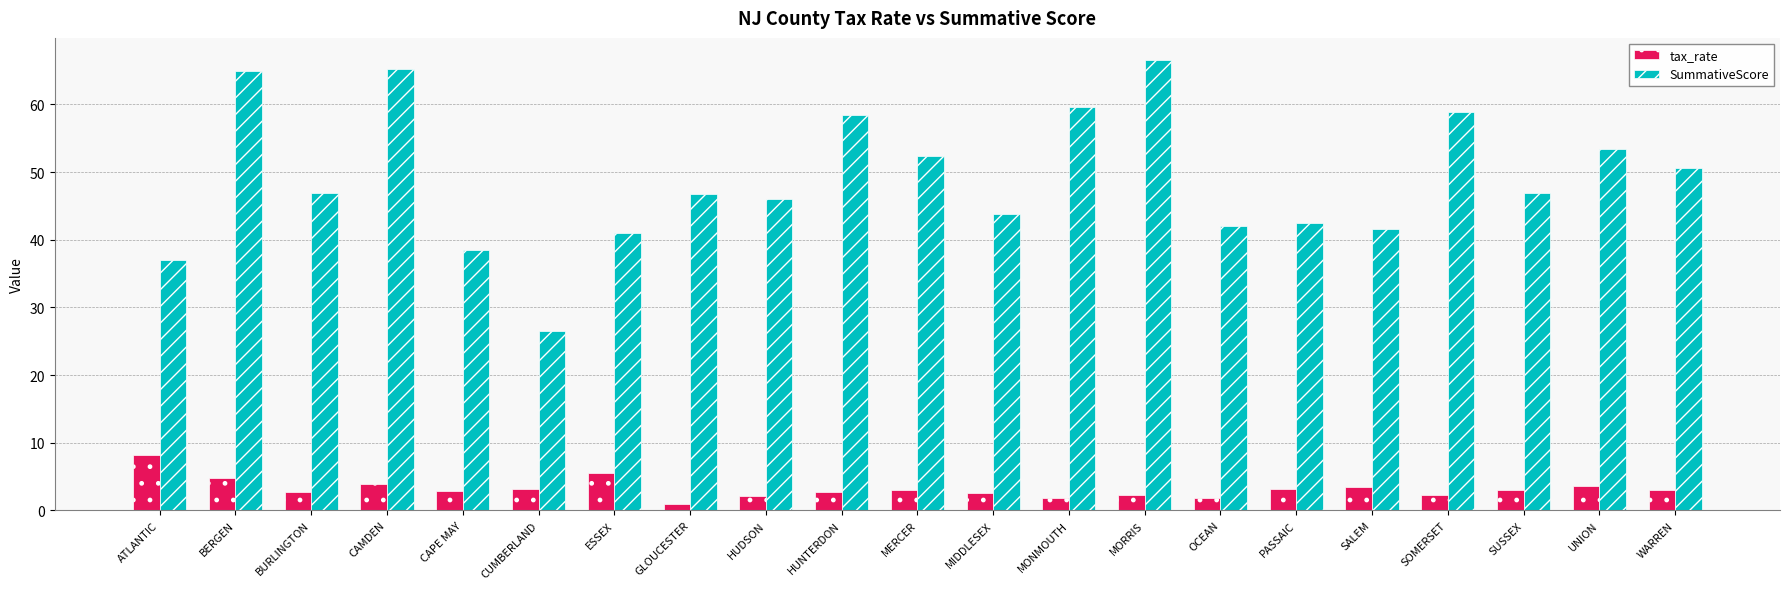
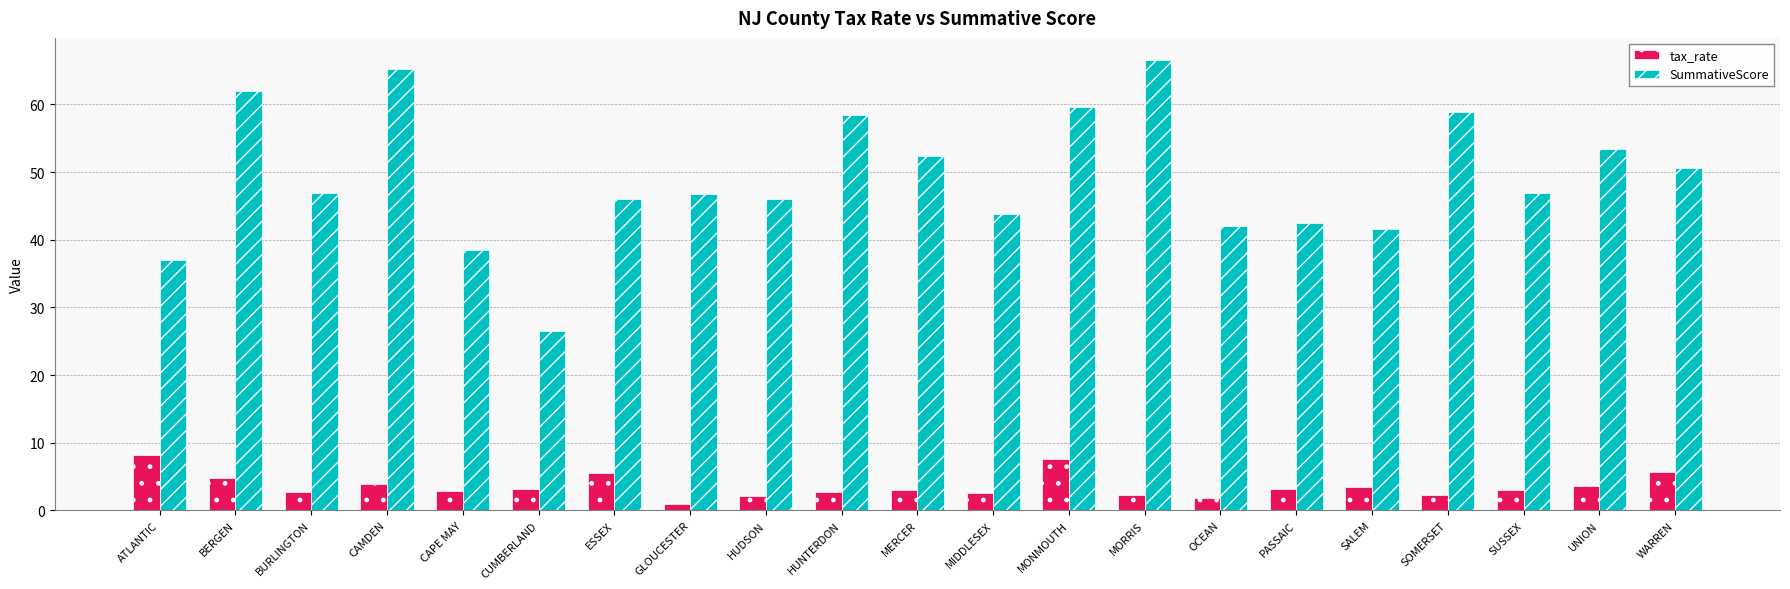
  {
    "tax_rate": {
      "ATLANTIC": 8,
      "BERGEN": 5,
      "BURLINGTON": 3,
      "CAMDEN": 4,
      "CAPE MAY": 3,
      "CUMBERLAND": 3,
      "ESSEX": 6,
      "GLOUCESTER": 1,
      "HUDSON": 2,
      "HUNTERDON": 3,
      "MERCER": 3,
      "MIDDLESEX": 3,
-     "MONMOUTH": 2,
+     "MONMOUTH": 8,
      "MORRIS": 2,
      "OCEAN": 2,
      "PASSAIC": 3,
      "SALEM": 3,
      "SOMERSET": 2,
      "SUSSEX": 3,
      "UNION": 4,
-     "WARREN": 3
+     "WARREN": 6
    },
    "SummativeScore": {
      "ATLANTIC": 37,
-     "BERGEN": 65,
+     "BERGEN": 62,
      "BURLINGTON": 47,
      "CAMDEN": 65,
      "CAPE MAY": 38,
      "CUMBERLAND": 26,
-     "ESSEX": 41,
+     "ESSEX": 46,
      "GLOUCESTER": 47,
      "HUDSON": 46,
      "HUNTERDON": 58,
      "MERCER": 52,
      "MIDDLESEX": 44,
      "MONMOUTH": 60,
      "MORRIS": 67,
      "OCEAN": 42,
      "PASSAIC": 42,
      "SALEM": 42,
      "SOMERSET": 59,
      "SUSSEX": 47,
      "UNION": 53,
      "WARREN": 51
    }
  }
